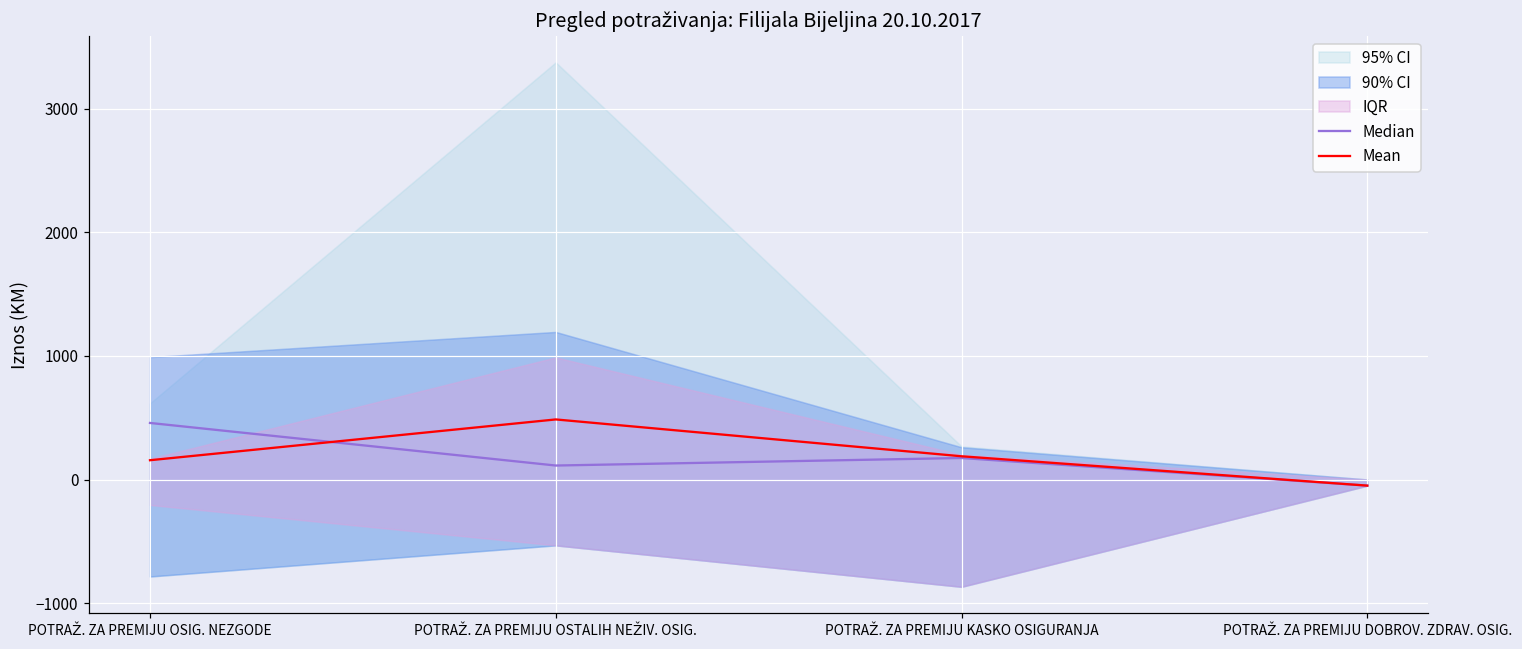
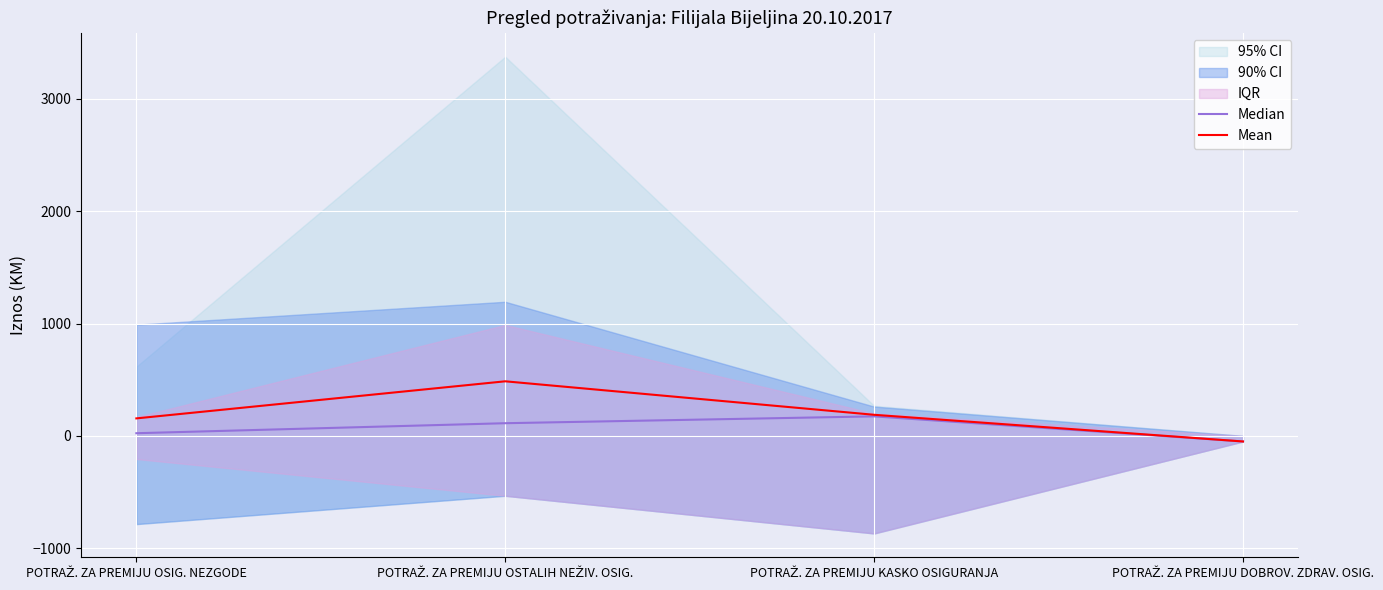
  {
    "Median": {
-     "POTRAŽ. ZA PREMIJU OSIG. NEZGODE": 460,
+     "POTRAŽ. ZA PREMIJU OSIG. NEZGODE": 20,
      "POTRAŽ. ZA PREMIJU OSTALIH NEŽIV. OSIG.": 110
    },
    "Mean": {
      "POTRAŽ. ZA PREMIJU OSTALIH NEŽIV. OSIG.": 490
    }
  }
